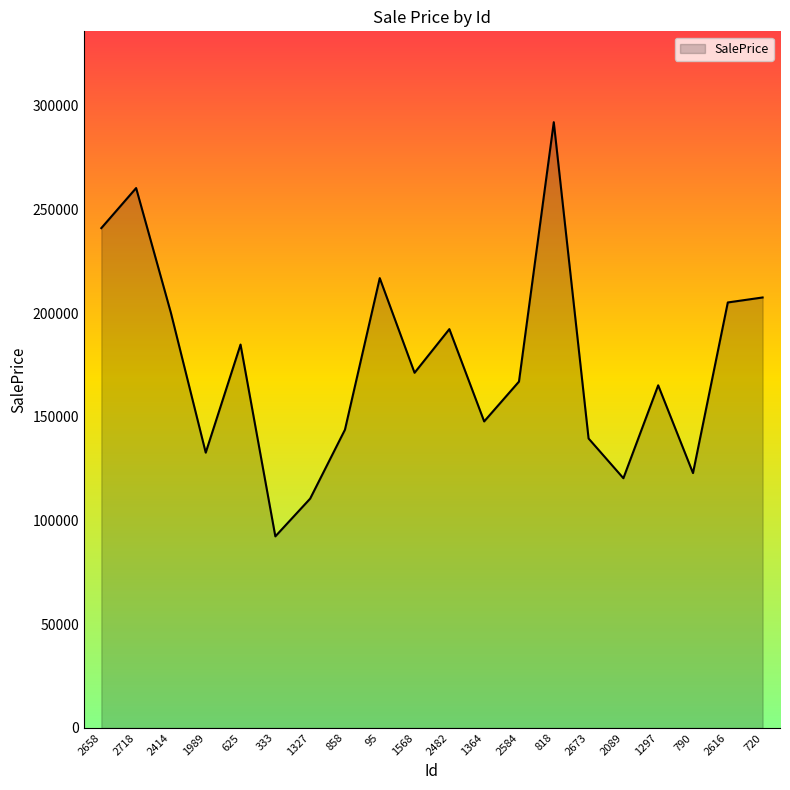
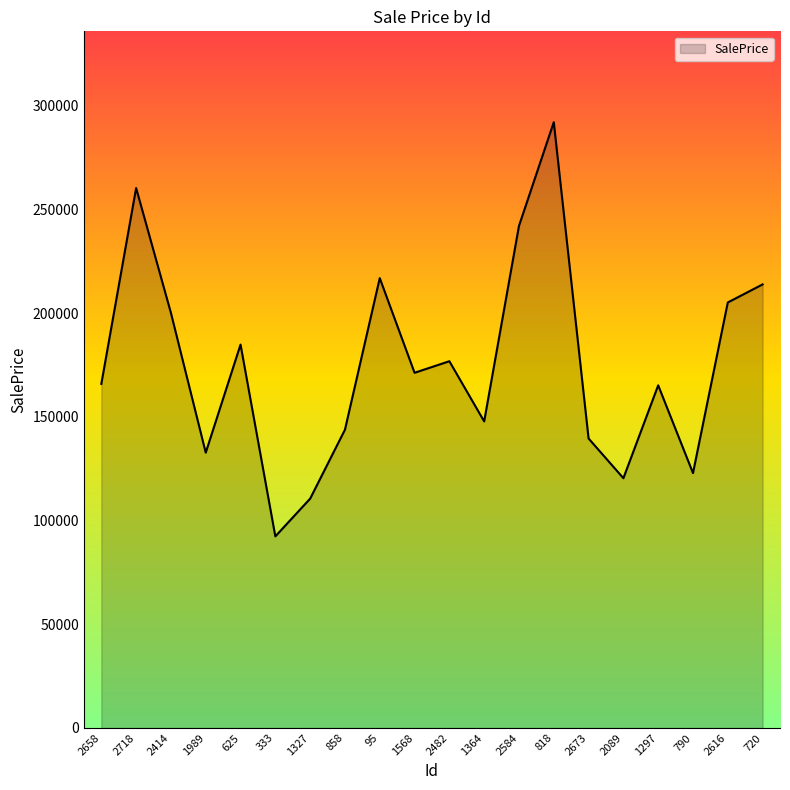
  {
-   "2658": 241000,
+   "2658": 166000,
    "2718": 260000,
    "2414": 200000,
    "1989": 133000,
    "625": 185000,
    "333": 92000,
    "1327": 111000,
    "858": 144000,
    "95": 217000,
    "1568": 171000,
-   "2482": 192000,
+   "2482": 177000,
    "1364": 148000,
-   "2584": 167000,
+   "2584": 242000,
    "818": 292000,
    "2673": 140000,
    "2089": 120000,
    "1297": 165000,
    "790": 123000,
    "2616": 205000,
-   "720": 208000
+   "720": 214000
  }
